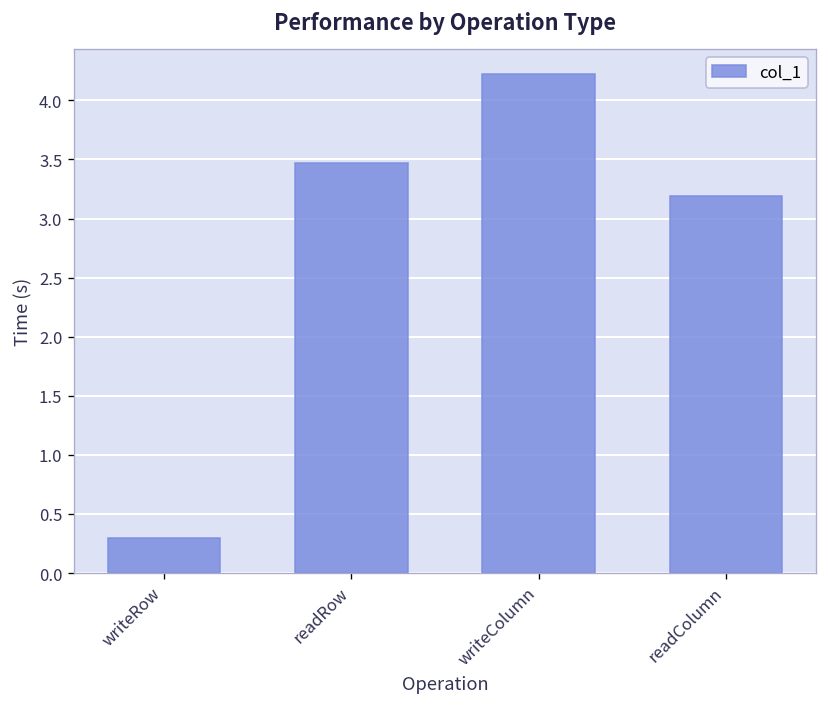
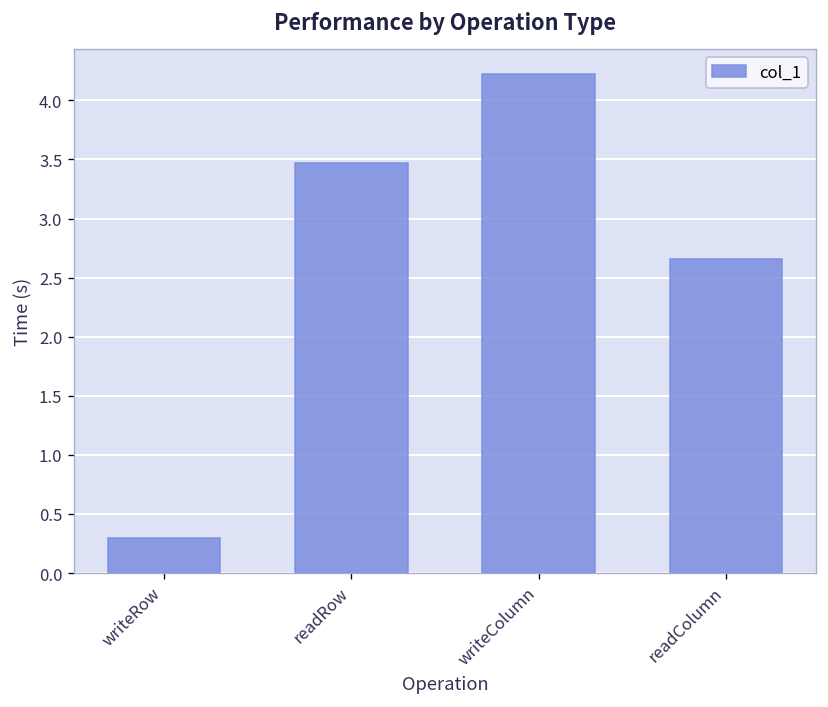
  {
    "writeRow": 0.3,
    "readRow": 3.5,
    "writeColumn": 4.2,
-   "readColumn": 3.2
+   "readColumn": 2.7
  }
